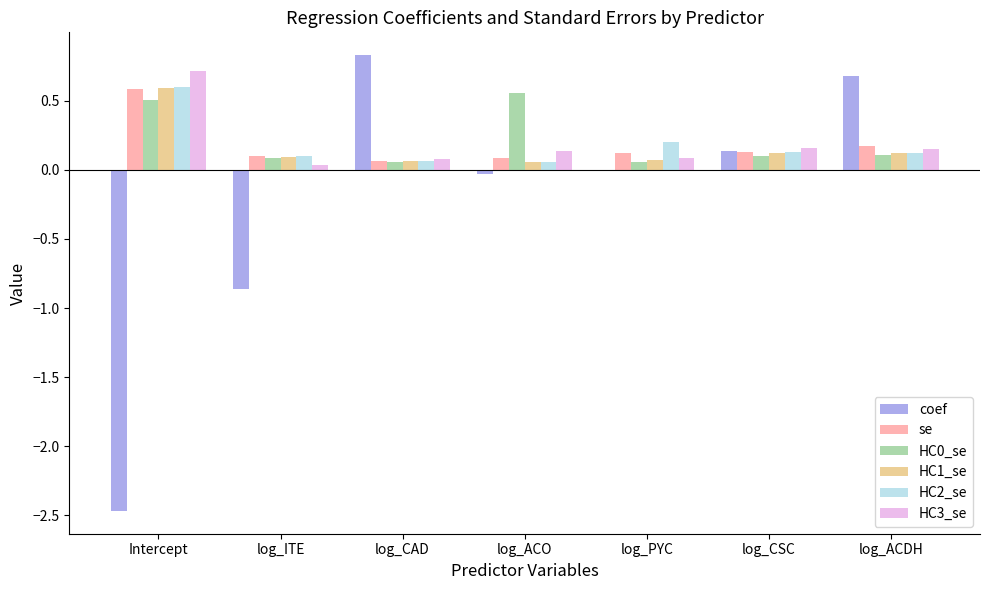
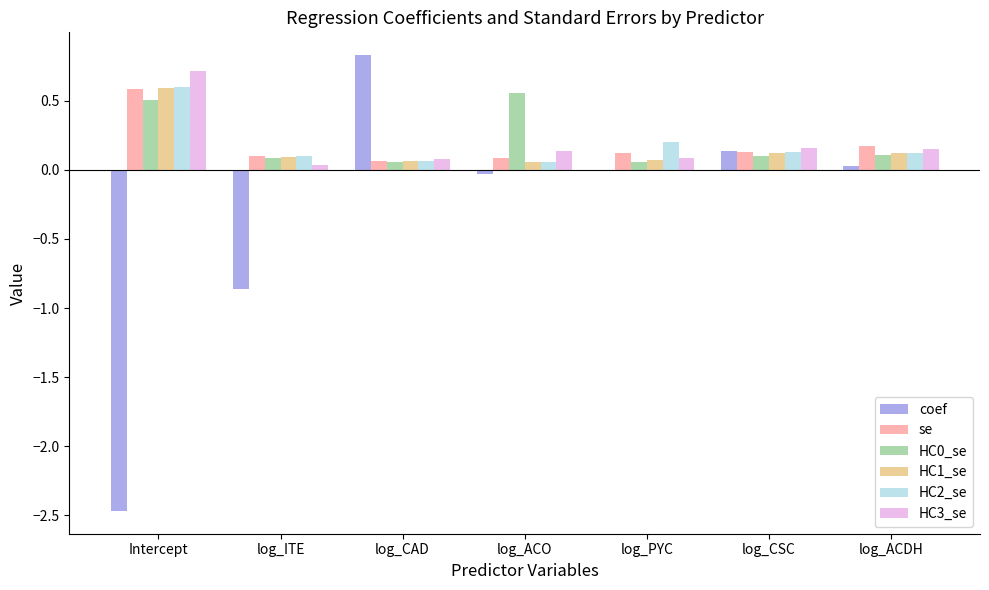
  {
    "coef": {
      "Intercept": -2.47,
      "log_ITE": -0.86,
      "log_CAD": 0.83,
      "log_ACO": -0.03,
      "log_CSC": 0.14,
-     "log_ACDH": 0.68
+     "log_ACDH": 0.03
    },
    "HC0_se": {
      "Intercept": 0.50,
      "log_ITE": 0.08,
      "log_CAD": 0.05,
      "log_ACO": 0.55,
      "log_PYC": 0.06,
      "log_CSC": 0.10,
      "log_ACDH": 0.10
    },
    "HC2_se": {
      "Intercept": 0.60,
      "log_ITE": 0.10,
      "log_CAD": 0.06,
      "log_ACO": 0.06,
      "log_PYC": 0.20,
      "log_CSC": 0.13,
      "log_ACDH": 0.12
    },
    "HC3_se": {
      "Intercept": 0.71,
      "log_ITE": 0.04,
      "log_CAD": 0.08,
      "log_ACO": 0.14,
      "log_PYC": 0.08,
      "log_CSC": 0.16,
      "log_ACDH": 0.15
    }
  }
